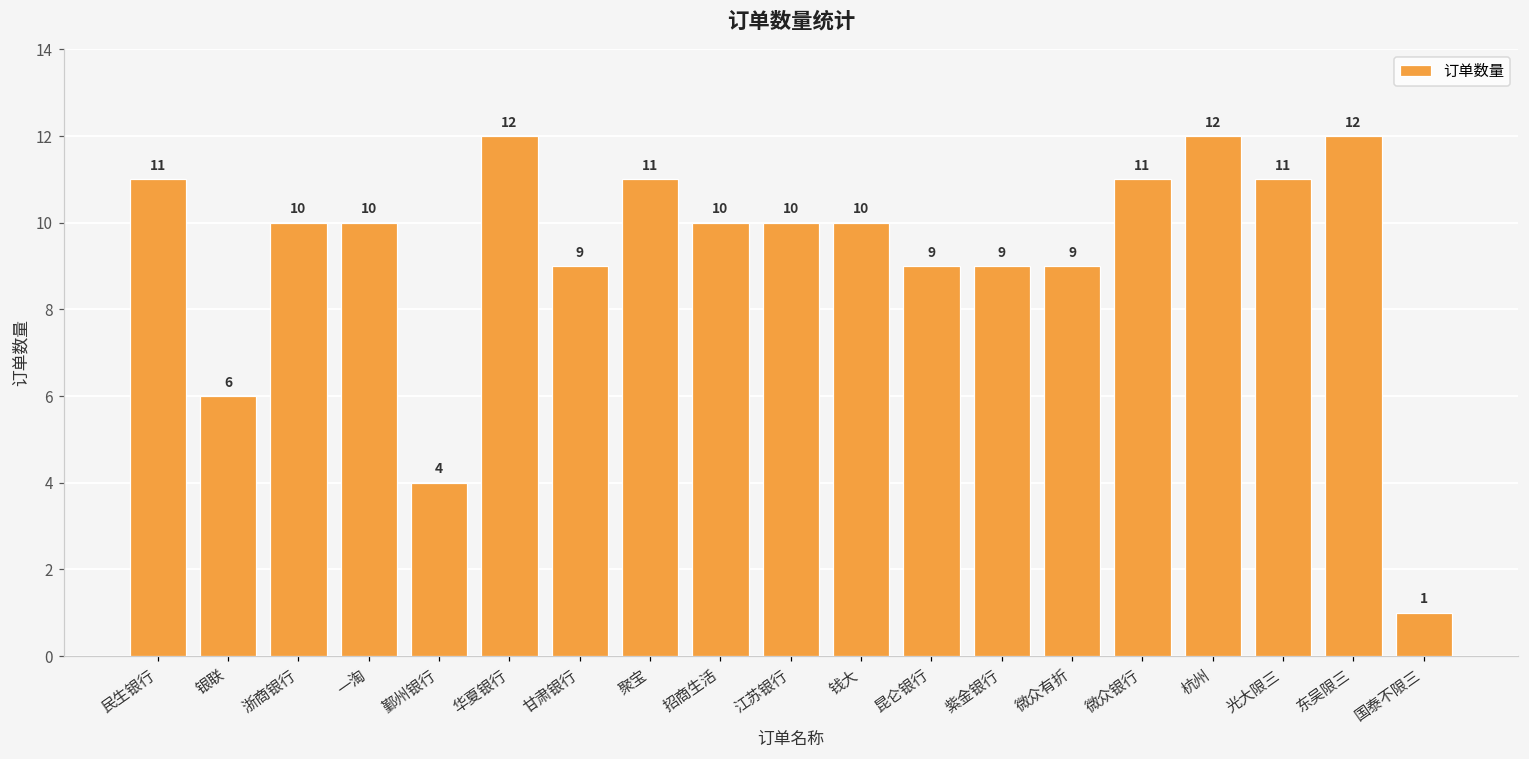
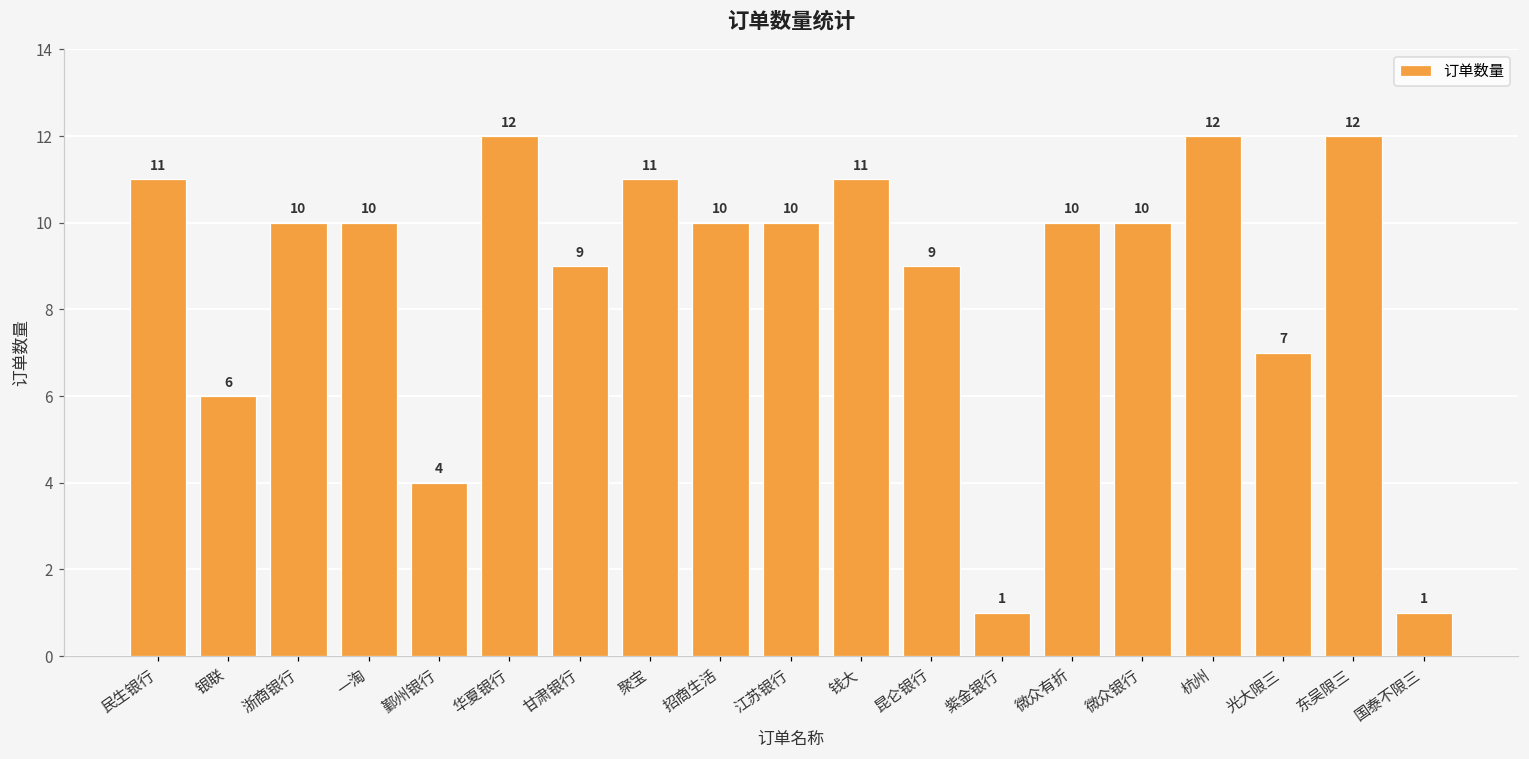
  {
    "民生银行": 11,
    "银联": 6,
    "浙商银行": 10,
    "一淘": 10,
    "鄞州银行": 4,
    "华夏银行": 12,
    "甘肃银行": 9,
    "聚宝": 11,
    "招商生活": 10,
    "江苏银行": 10,
-   "钱大": 10,
+   "钱大": 11,
    "昆仑银行": 9,
-   "紫金银行": 9,
-   "微众有折": 9,
-   "微众银行": 11,
+   "紫金银行": 1,
+   "微众有折": 10,
+   "微众银行": 10,
    "杭州": 12,
-   "光大限三": 11,
+   "光大限三": 7,
    "东吴限三": 12,
    "国泰不限三": 1
  }
